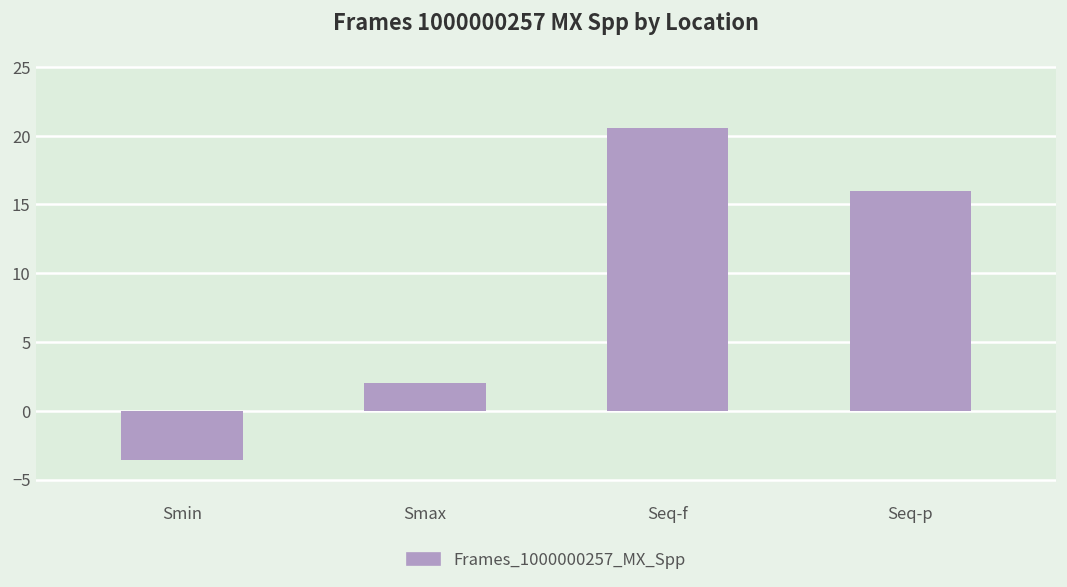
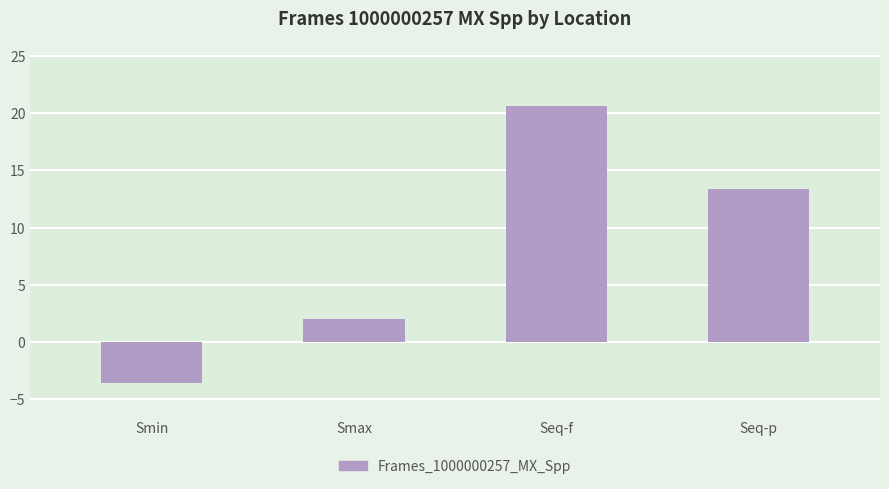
  {
    "Smin": -3.6,
    "Smax": 2.0,
    "Seq-f": 20.6,
-   "Seq-p": 16.0
+   "Seq-p": 13.4
  }
